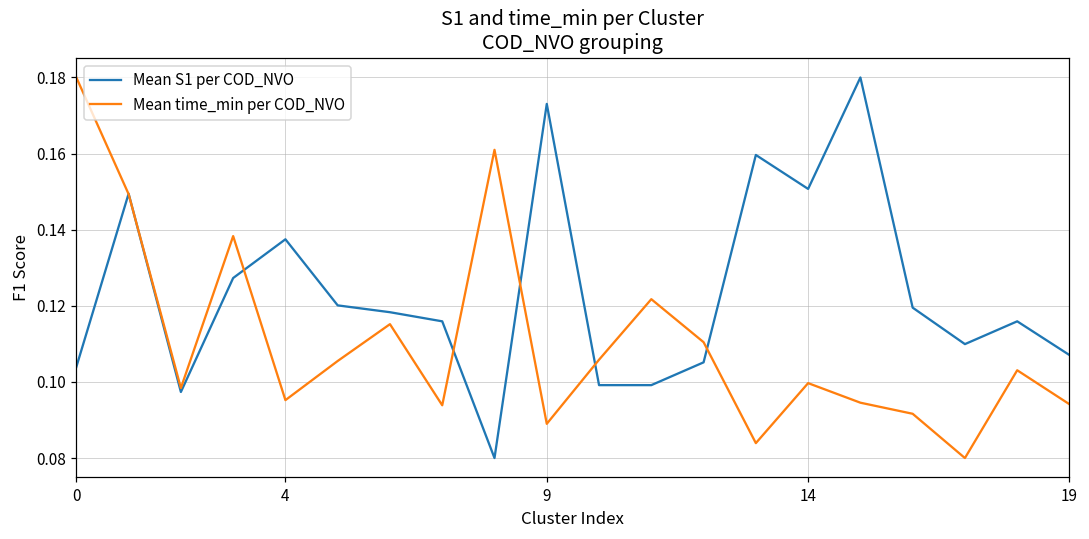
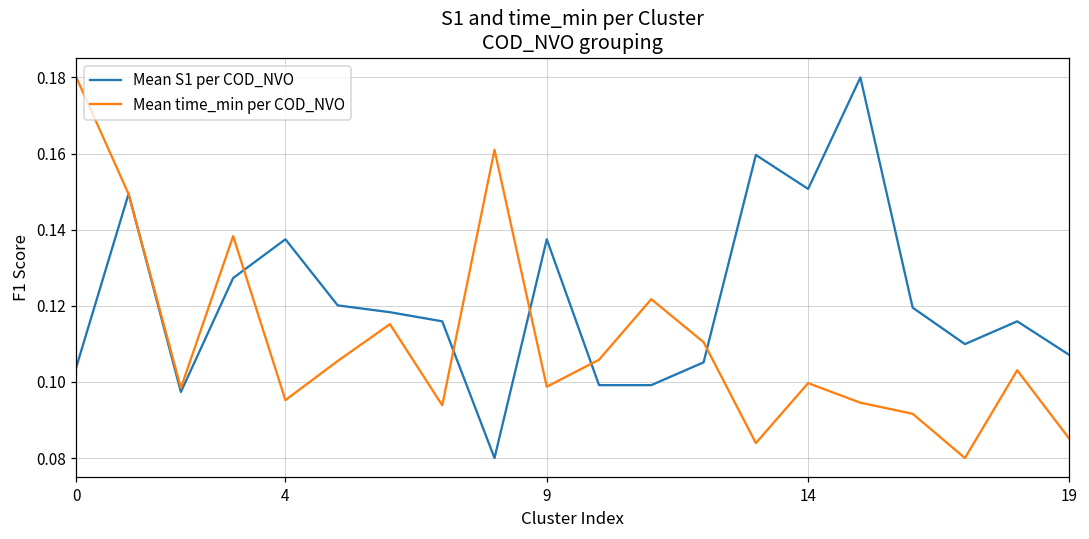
  {
    "Mean S1 per COD_NVO": {
      "0": 0.104,
      "4": 0.137,
-     "9": 0.173,
+     "9": 0.137,
      "14": 0.151,
      "19": 0.107
    },
    "Mean time_min per COD_NVO": {
      "0": 0.180,
      "4": 0.095,
-     "9": 0.089,
+     "9": 0.099,
      "14": 0.100,
-     "19": 0.094
+     "19": 0.085
    }
  }
